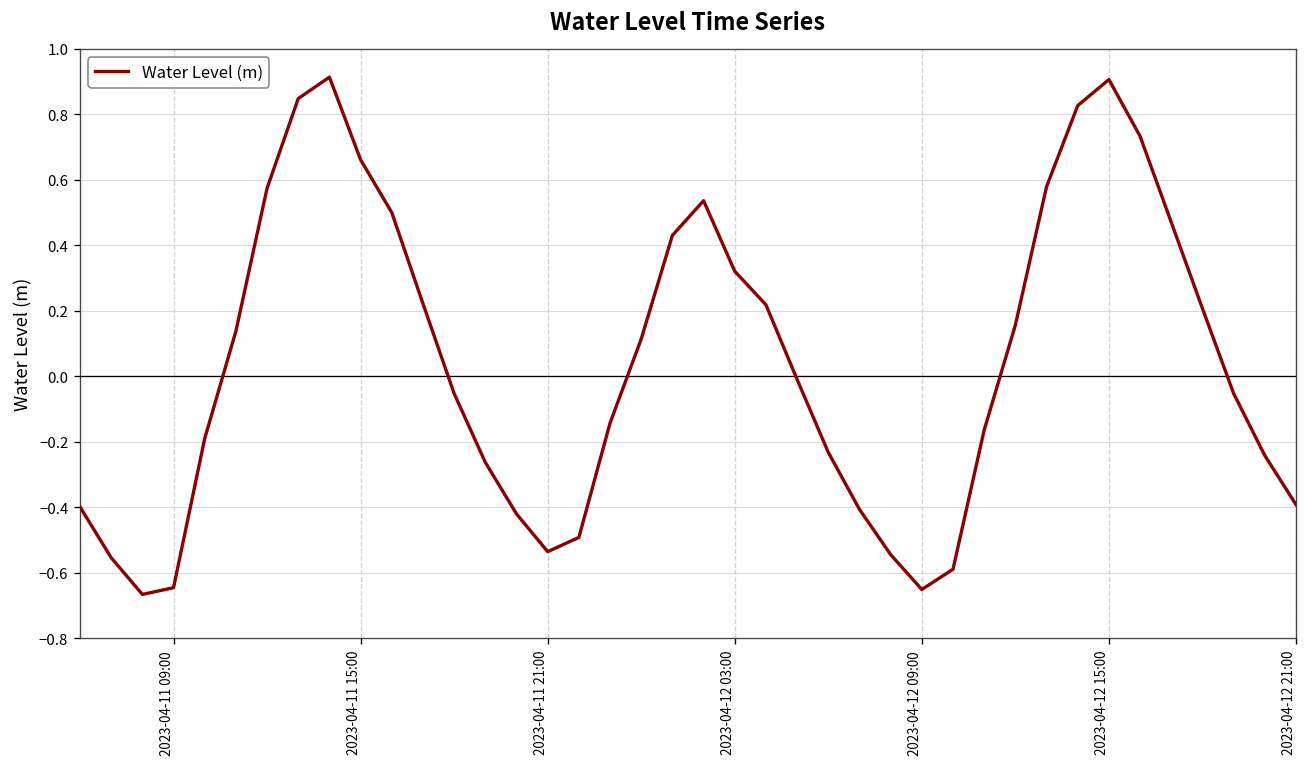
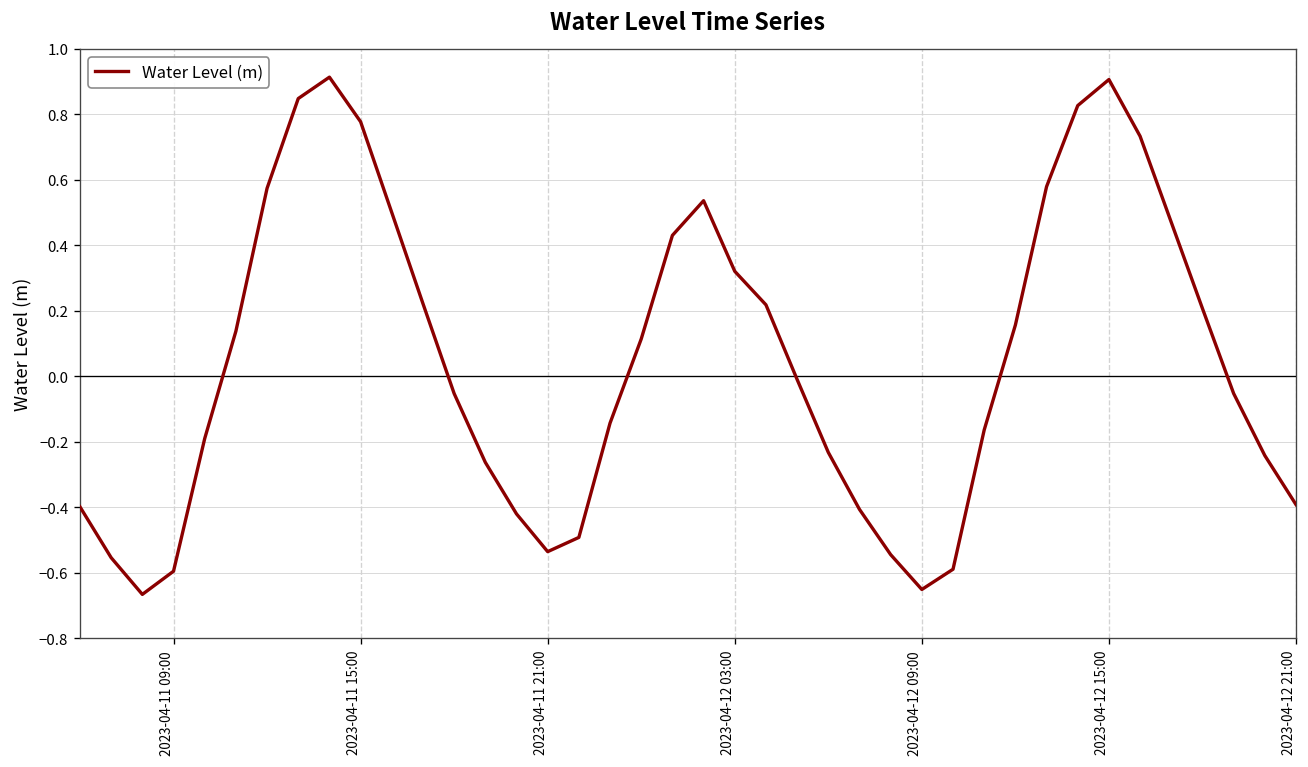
  {
-   "2023-04-11 09:00": -0.65,
-   "2023-04-11 15:00": 0.66,
+   "2023-04-11 09:00": -0.60,
+   "2023-04-11 15:00": 0.78,
    "2023-04-11 21:00": -0.54,
    "2023-04-12 03:00": 0.32,
    "2023-04-12 09:00": -0.65,
    "2023-04-12 15:00": 0.91,
    "2023-04-12 21:00": -0.39
  }
